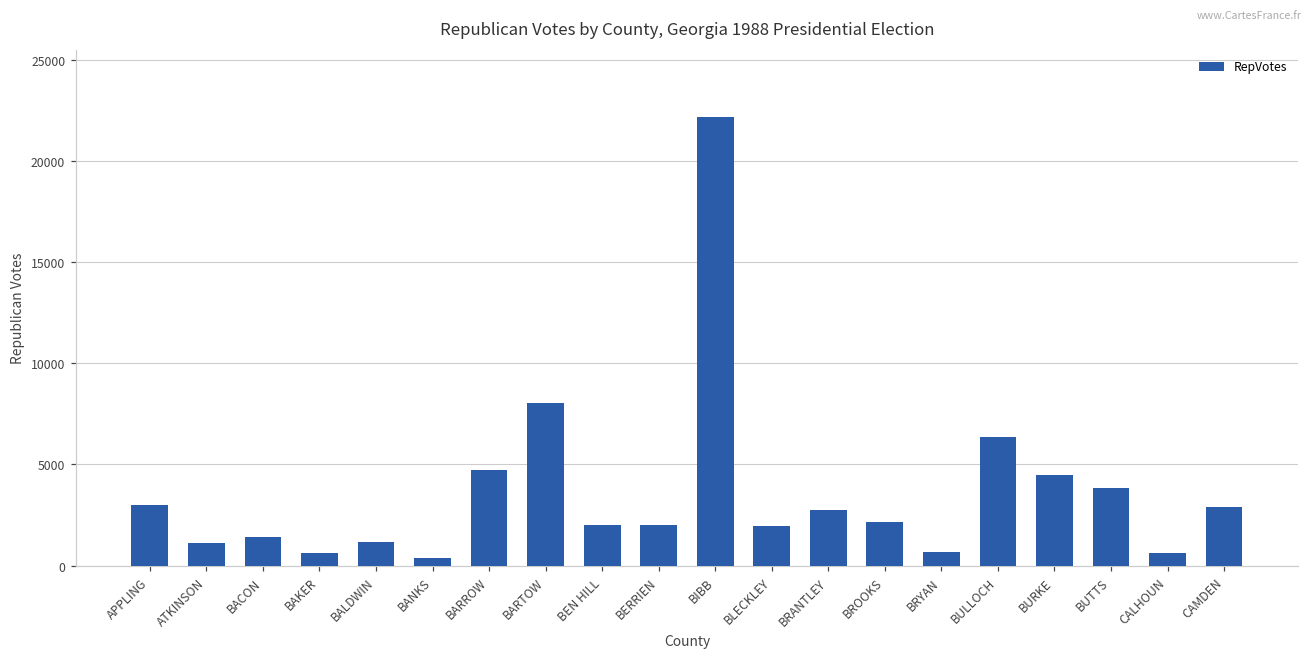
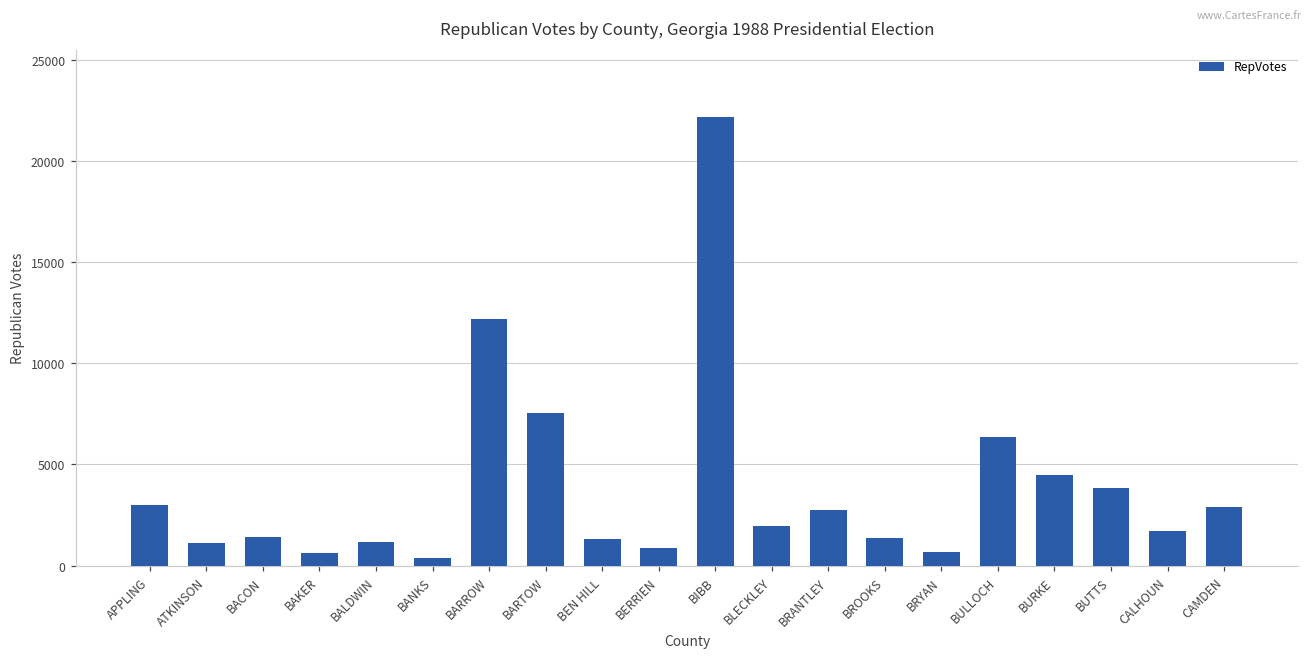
  {
    "APPLING": 3000,
    "ATKINSON": 1100,
    "BACON": 1400,
    "BAKER": 600,
    "BALDWIN": 1200,
    "BANKS": 400,
-   "BARROW": 4700,
-   "BARTOW": 8000,
-   "BEN HILL": 2000,
-   "BERRIEN": 2000,
+   "BARROW": 12200,
+   "BARTOW": 7600,
+   "BEN HILL": 1300,
+   "BERRIEN": 900,
    "BIBB": 22200,
    "BLECKLEY": 2000,
    "BRANTLEY": 2700,
-   "BROOKS": 2100,
+   "BROOKS": 1400,
    "BRYAN": 700,
    "BULLOCH": 6400,
    "BURKE": 4500,
    "BUTTS": 3800,
-   "CALHOUN": 600,
+   "CALHOUN": 1700,
    "CAMDEN": 2900
  }
